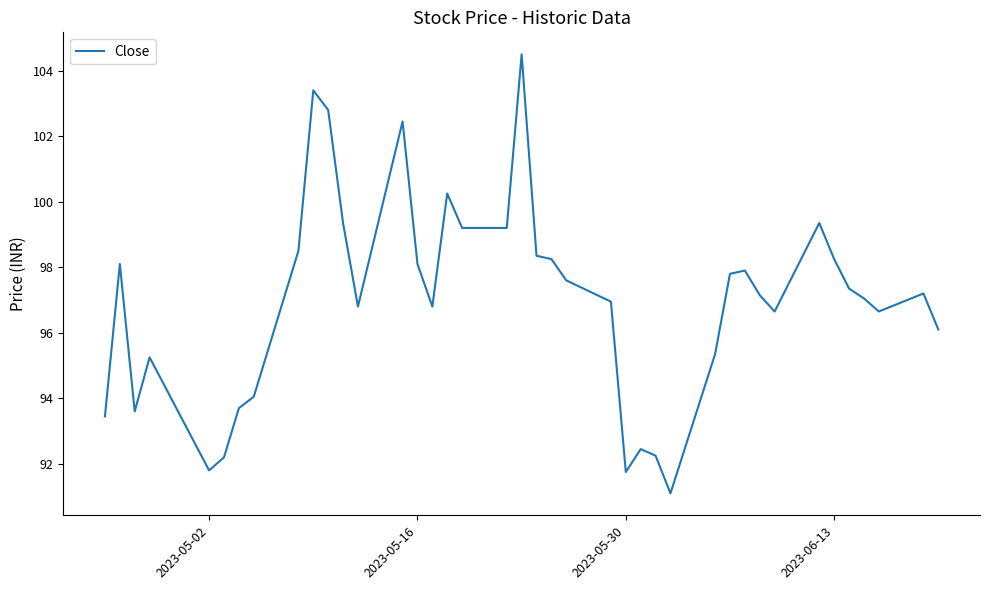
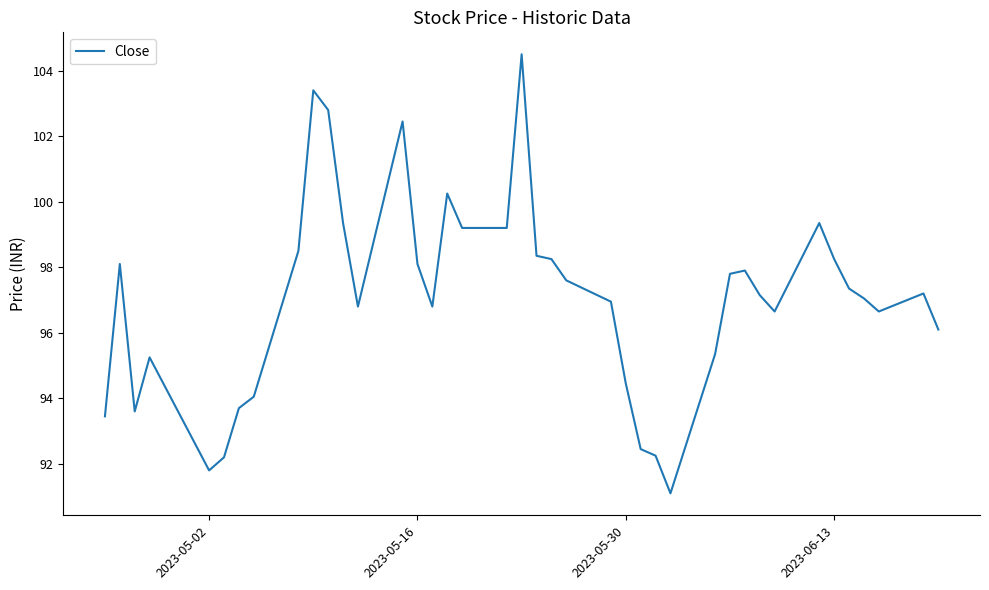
  {
    "2023-05-02": 91.8,
    "2023-05-16": 98.1,
-   "2023-05-30": 91.8,
+   "2023-05-30": 94.5,
    "2023-06-13": 98.3
  }
